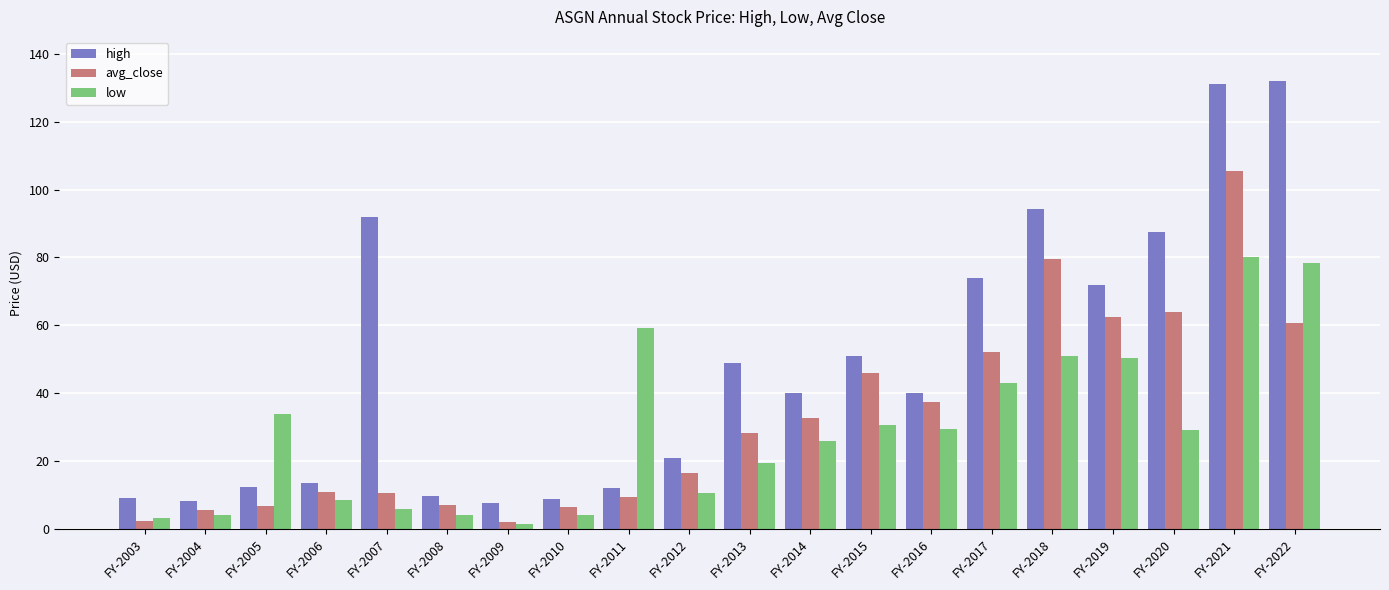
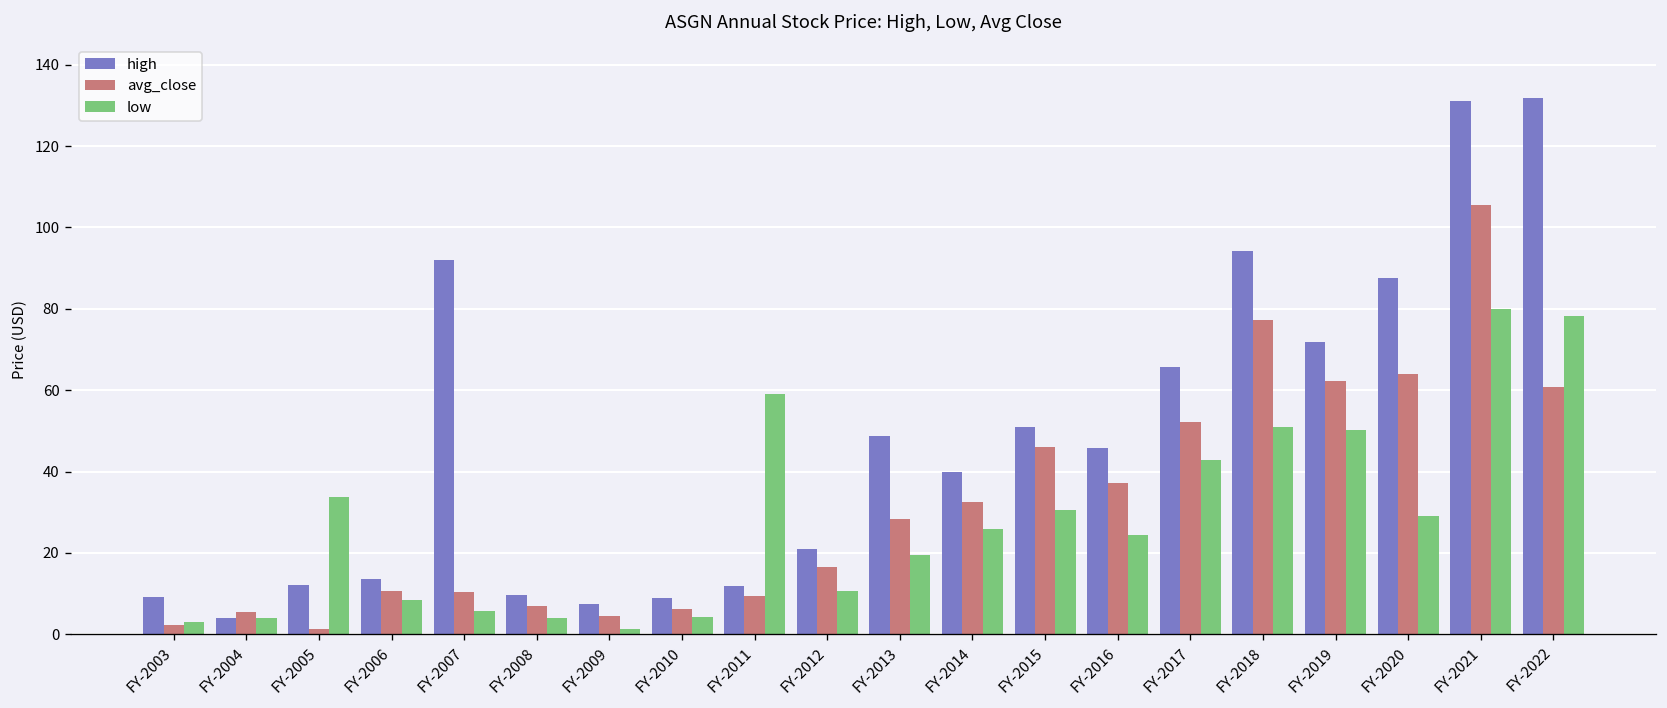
  {
    "high": {
      "FY-2003": 9,
-     "FY-2004": 8,
+     "FY-2004": 4,
      "FY-2005": 12,
      "FY-2006": 14,
      "FY-2007": 92,
      "FY-2008": 10,
      "FY-2009": 8,
      "FY-2010": 9,
      "FY-2011": 12,
      "FY-2012": 21,
      "FY-2013": 49,
      "FY-2014": 40,
      "FY-2015": 51,
-     "FY-2016": 40,
-     "FY-2017": 74,
+     "FY-2016": 46,
+     "FY-2017": 66,
      "FY-2018": 94,
      "FY-2019": 72,
      "FY-2020": 87,
      "FY-2021": 131,
      "FY-2022": 132
    },
    "avg_close": {
      "FY-2003": 2,
      "FY-2004": 6,
-     "FY-2005": 7,
+     "FY-2005": 1,
      "FY-2006": 11,
      "FY-2007": 10,
      "FY-2008": 7,
-     "FY-2009": 2,
+     "FY-2009": 5,
      "FY-2010": 6,
      "FY-2011": 9,
      "FY-2012": 17,
      "FY-2013": 28,
      "FY-2014": 33,
      "FY-2015": 46,
      "FY-2016": 37,
      "FY-2017": 52,
-     "FY-2018": 80,
+     "FY-2018": 77,
      "FY-2019": 62,
      "FY-2020": 64,
      "FY-2021": 106,
      "FY-2022": 61
    },
    "low": {
      "FY-2003": 3,
      "FY-2004": 4,
      "FY-2005": 34,
      "FY-2006": 8,
      "FY-2007": 6,
      "FY-2008": 4,
      "FY-2009": 1,
      "FY-2010": 4,
      "FY-2011": 59,
      "FY-2012": 11,
      "FY-2013": 19,
      "FY-2014": 26,
      "FY-2015": 31,
-     "FY-2016": 29,
+     "FY-2016": 24,
      "FY-2017": 43,
      "FY-2018": 51,
      "FY-2019": 50,
      "FY-2020": 29,
      "FY-2021": 80,
      "FY-2022": 78
    }
  }
